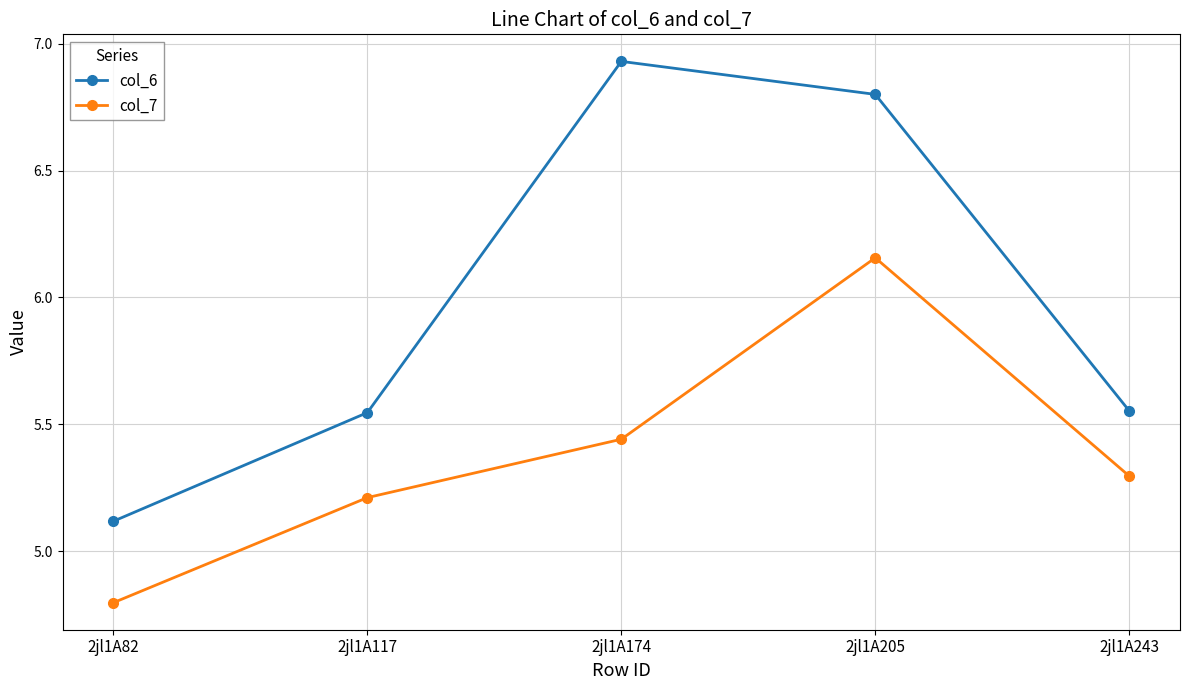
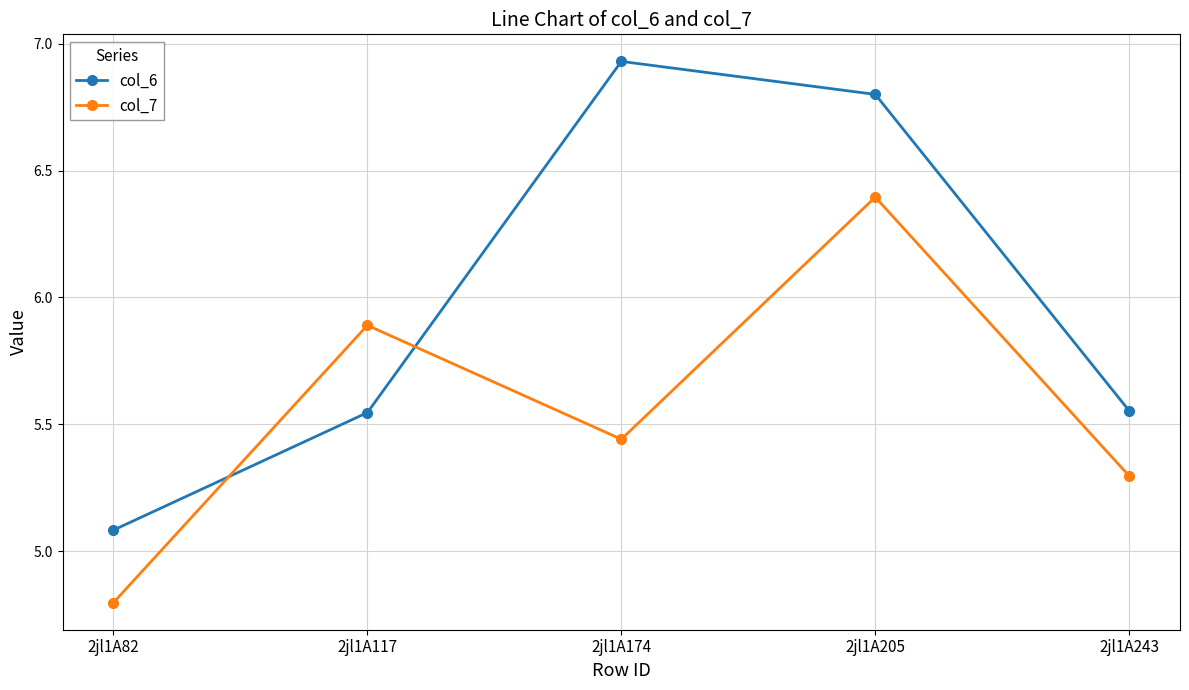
  {
    "col_6": {
-     "2jl1A82": 5.12,
+     "2jl1A82": 5.08,
      "2jl1A117": 5.55,
      "2jl1A174": 6.93,
      "2jl1A205": 6.80,
      "2jl1A243": 5.55
    },
    "col_7": {
      "2jl1A82": 4.80,
-     "2jl1A117": 5.21,
+     "2jl1A117": 5.89,
      "2jl1A174": 5.44,
-     "2jl1A205": 6.16,
+     "2jl1A205": 6.40,
      "2jl1A243": 5.30
    }
  }
